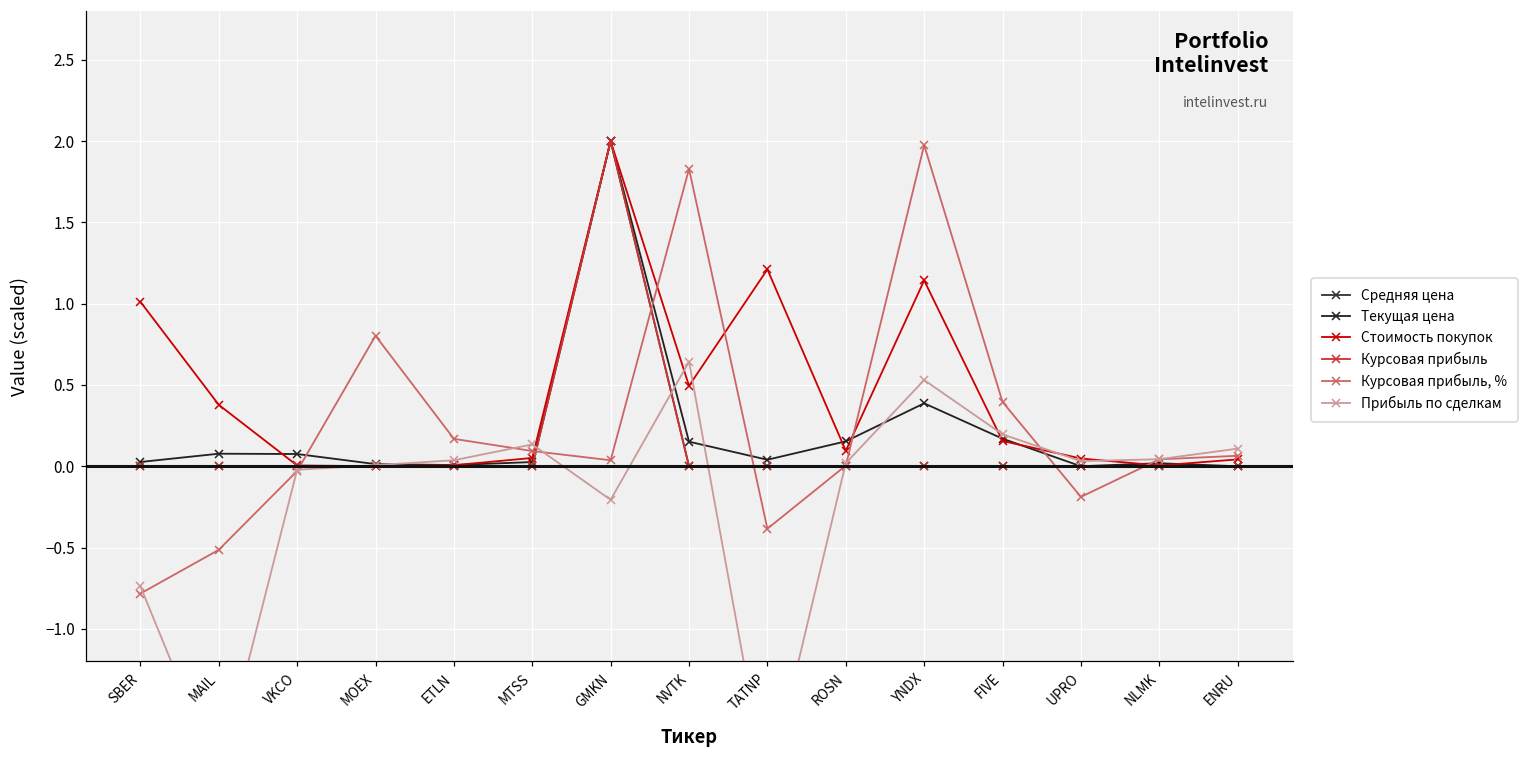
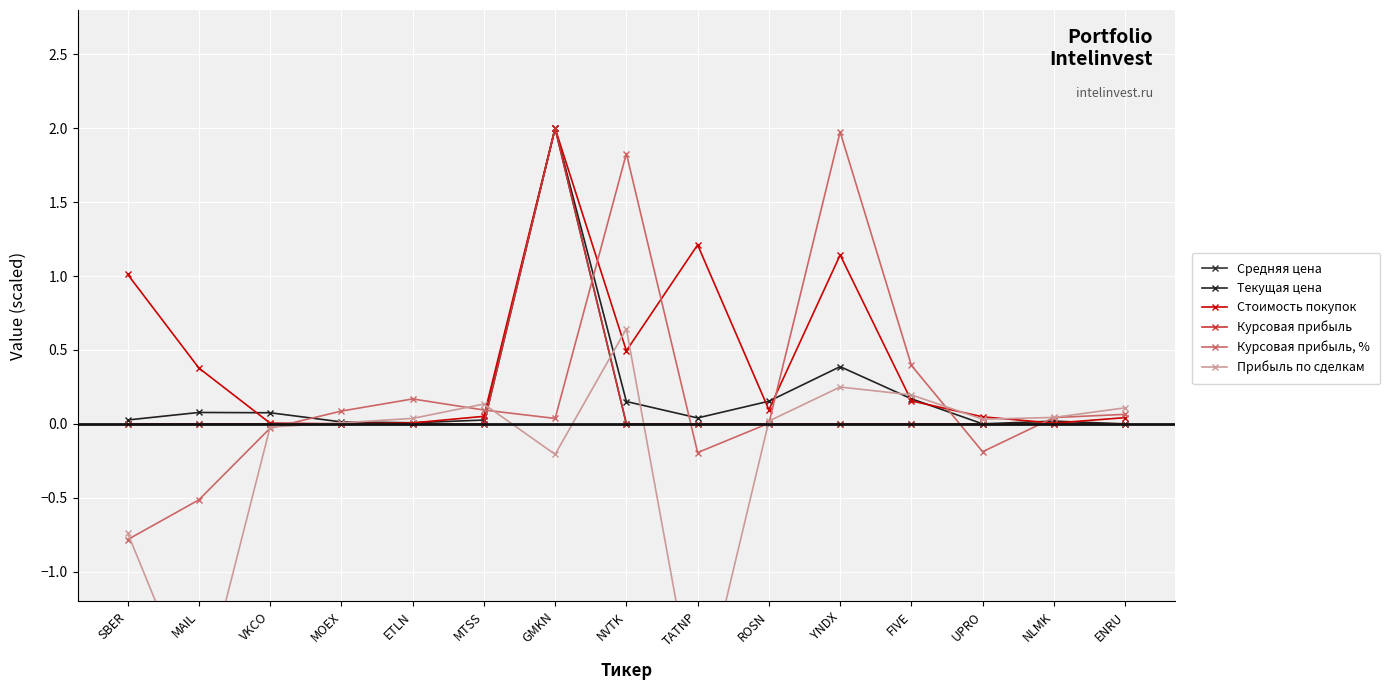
  {
    "Курсовая прибыль": {
      "SBER": 0.00,
      "MAIL": 0.00,
      "MTSS": 0.00,
      "NVTK": 0.00,
      "TATNP": 0.00,
      "YNDX": 0.00,
      "FIVE": 0.00
    },
    "Текущая цена": {
      "SBER": 0.03,
      "MAIL": 0.08,
      "VKCO": 0.08,
      "MTSS": 0.03,
      "NVTK": 0.15,
      "TATNP": 0.04,
      "ROSN": 0.15,
      "YNDX": 0.39
    },
    "Стоимость покупок": {
      "SBER": 1.01,
      "MAIL": 0.38,
      "MTSS": 0.05,
      "NVTK": 0.49,
      "TATNP": 1.21,
      "ROSN": 0.10,
      "YNDX": 1.14,
      "ENRU": 0.04
    },
    "Курсовая прибыль, %": {
      "SBER": -0.78,
      "MAIL": -0.51,
-     "MOEX": 0.80,
+     "MOEX": 0.09,
      "ETLN": 0.17,
      "MTSS": 0.09,
      "GMKN": 0.04,
      "NVTK": 1.83,
-     "TATNP": -0.38,
+     "TATNP": -0.19,
      "YNDX": 1.98,
      "FIVE": 0.40,
      "UPRO": -0.19,
      "ENRU": 0.06
    },
    "Прибыль по сделкам": {
      "SBER": -0.74,
      "ETLN": 0.04,
      "MTSS": 0.13,
      "GMKN": -0.21,
      "NVTK": 0.64,
-     "YNDX": 0.53,
+     "YNDX": 0.25,
      "FIVE": 0.20,
      "ENRU": 0.11
    }
  }
